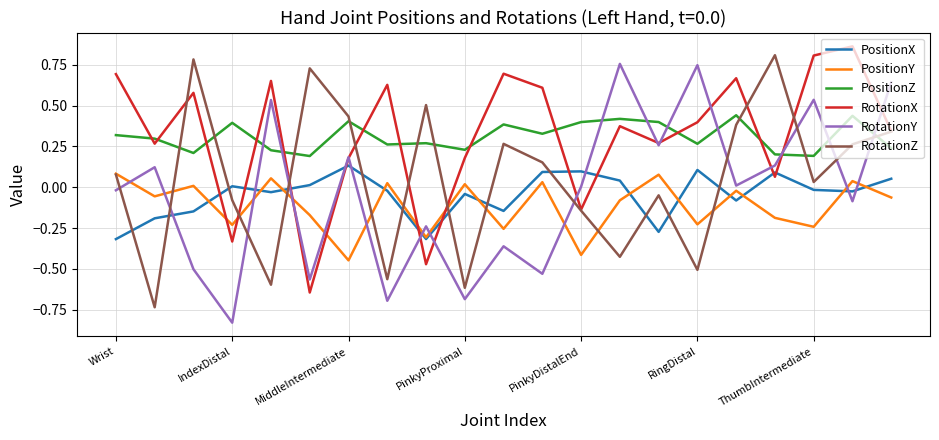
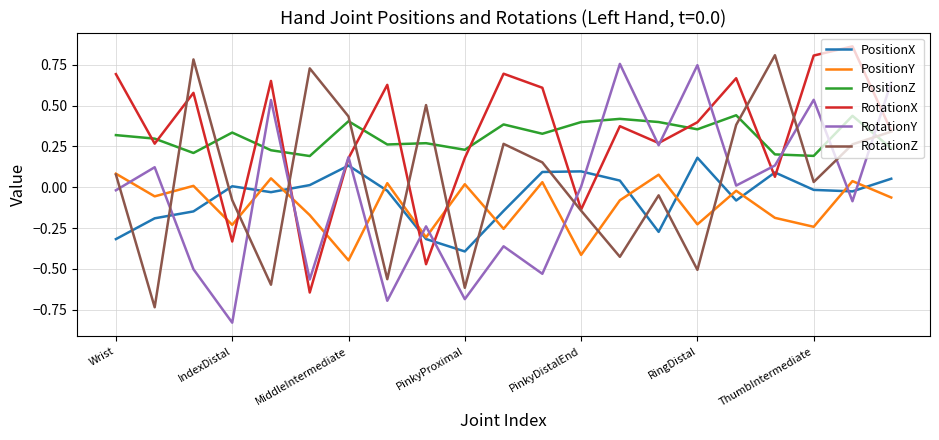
  {
    "PositionX": {
      "Wrist": -0.32,
      "IndexDistal": 0.01,
      "MiddleIntermediate": 0.13,
-     "PinkyProximal": -0.04,
+     "PinkyProximal": -0.39,
      "PinkyDistalEnd": 0.10,
-     "RingDistal": 0.11,
+     "RingDistal": 0.18,
      "ThumbIntermediate": -0.02
    },
    "PositionY": {
      "IndexDistal": -0.23,
      "MiddleIntermediate": -0.45,
      "PinkyProximal": 0.02,
      "PinkyDistalEnd": -0.41,
      "RingDistal": -0.23,
      "ThumbIntermediate": -0.24
    },
    "PositionZ": {
      "Wrist": 0.32,
-     "IndexDistal": 0.39,
+     "IndexDistal": 0.34,
      "MiddleIntermediate": 0.40,
      "PinkyProximal": 0.23,
      "PinkyDistalEnd": 0.40,
-     "RingDistal": 0.27,
+     "RingDistal": 0.36,
      "ThumbIntermediate": 0.19
    },
    "RotationX": {
      "Wrist": 0.69,
      "IndexDistal": -0.33,
      "PinkyProximal": 0.18,
      "RingDistal": 0.40,
      "ThumbIntermediate": 0.81
    },
    "RotationY": {
      "Wrist": -0.02,
      "IndexDistal": -0.83,
      "PinkyProximal": -0.68,
      "PinkyDistalEnd": 0.00,
      "RingDistal": 0.75,
      "ThumbIntermediate": 0.54
    },
    "RotationZ": {
      "IndexDistal": -0.08,
      "MiddleIntermediate": 0.43,
      "PinkyProximal": -0.62,
      "RingDistal": -0.51,
      "ThumbIntermediate": 0.03
    }
  }
